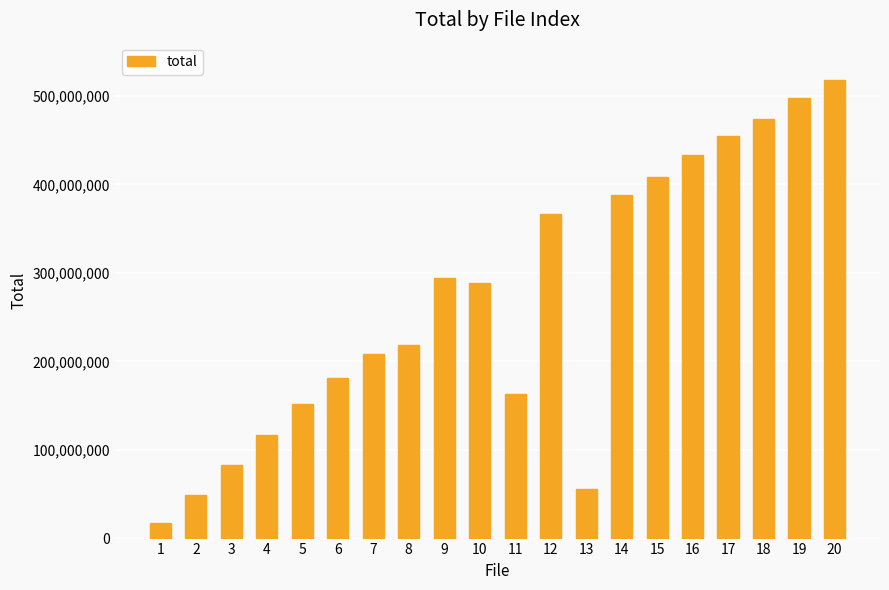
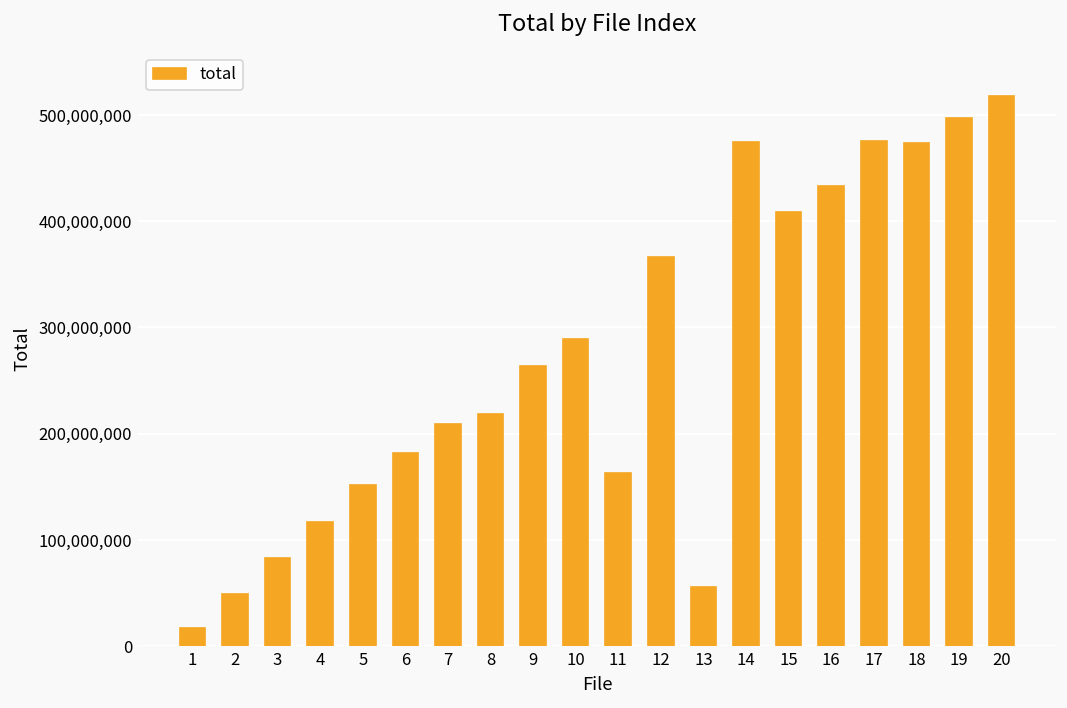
  {
    "1": "20,000,000",
    "2": "50,000,000",
    "3": "80,000,000",
    "4": "120,000,000",
    "5": "150,000,000",
    "6": "180,000,000",
    "7": "210,000,000",
    "8": "220,000,000",
-   "9": "290,000,000",
+   "9": "260,000,000",
    "10": "290,000,000",
    "11": "160,000,000",
    "12": "370,000,000",
    "13": "60,000,000",
-   "14": "390,000,000",
+   "14": "470,000,000",
    "15": "410,000,000",
    "16": "430,000,000",
-   "17": "450,000,000",
+   "17": "480,000,000",
    "18": "470,000,000",
    "19": "500,000,000",
    "20": "520,000,000"
  }
